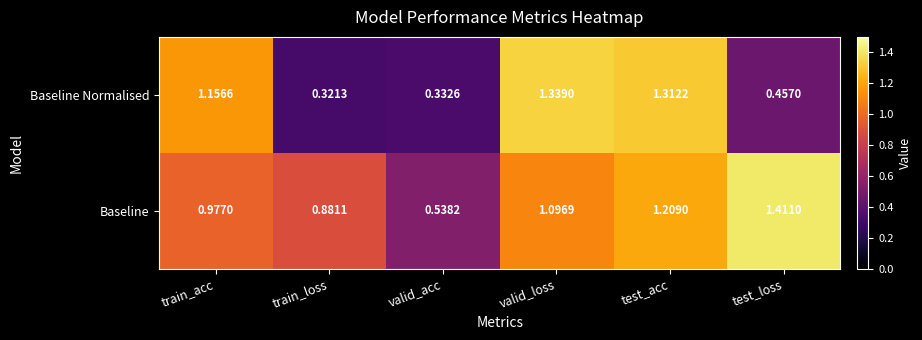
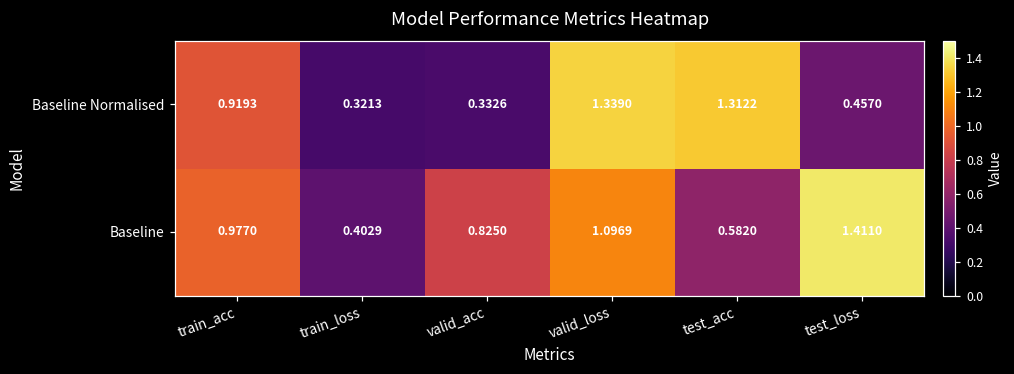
  {
    "Baseline Normalised": {
-     "train_acc": 1.1566,
+     "train_acc": 0.9193,
      "train_loss": 0.3213,
      "valid_acc": 0.3326,
      "valid_loss": 1.3390,
      "test_acc": 1.3122,
      "test_loss": 0.4570
    },
    "Baseline": {
      "train_acc": 0.9770,
-     "train_loss": 0.8811,
-     "valid_acc": 0.5382,
+     "train_loss": 0.4029,
+     "valid_acc": 0.8250,
      "valid_loss": 1.0969,
-     "test_acc": 1.2090,
+     "test_acc": 0.5820,
      "test_loss": 1.4110
    }
  }
